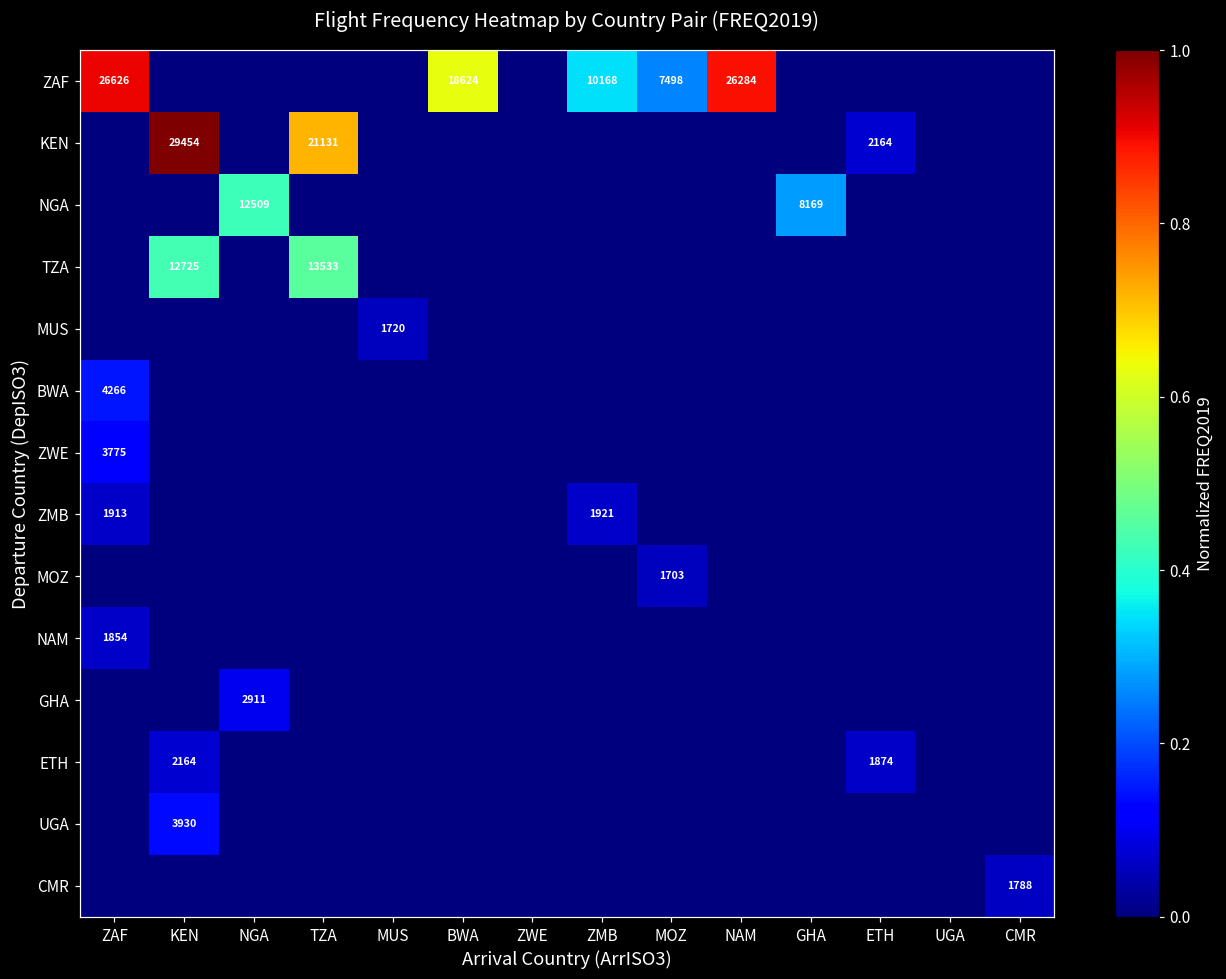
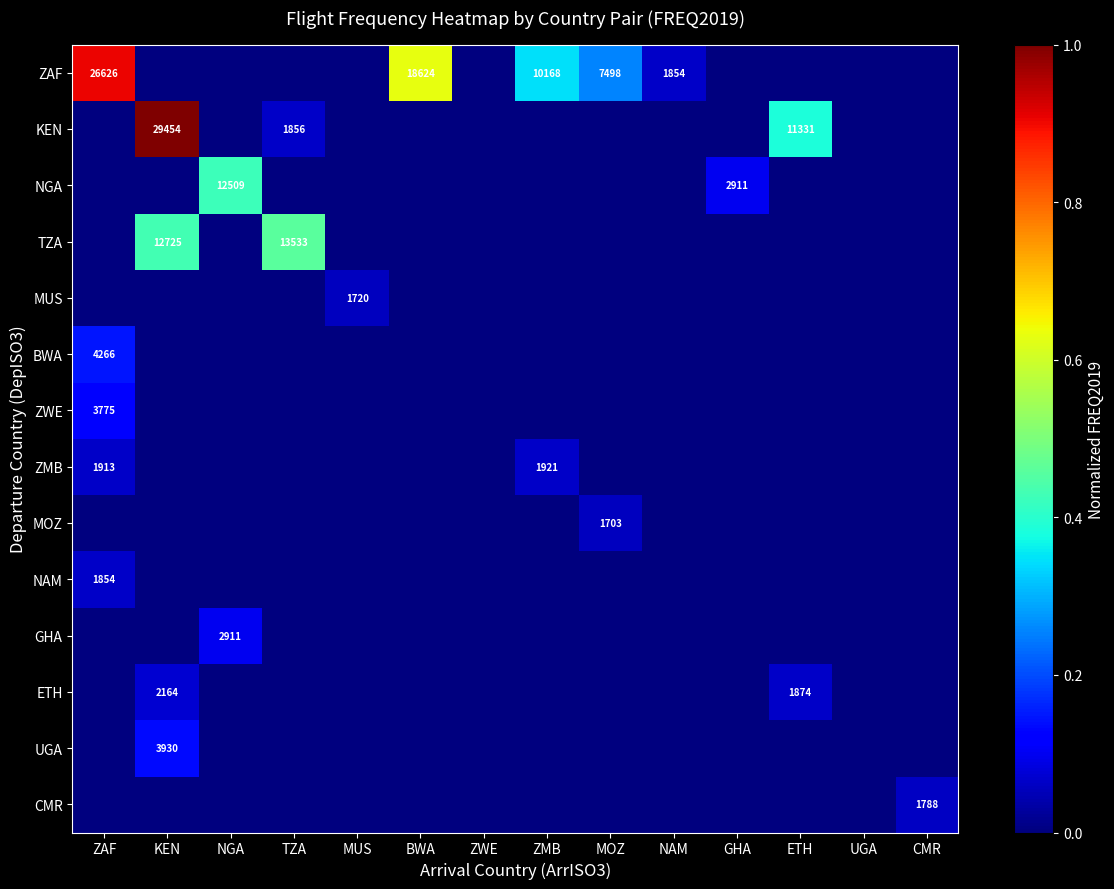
  {
    "ZAF": {
      "ZAF": 26626,
      "BWA": 18624,
      "ZMB": 10168,
      "MOZ": 7498,
-     "NAM": 26284
+     "NAM": 1854
    },
    "KEN": {
      "KEN": 29454,
-     "TZA": 21131,
-     "ETH": 2164
+     "TZA": 1856,
+     "ETH": 11331
    },
    "NGA": {
      "NGA": 12509,
-     "GHA": 8169
+     "GHA": 2911
    },
    "TZA": {
      "KEN": 12725,
      "TZA": 13533
    },
    "MUS": {
      "MUS": 1720
    },
    "BWA": {
      "ZAF": 4266
    },
    "ZWE": {
      "ZAF": 3775
    },
    "ZMB": {
      "ZAF": 1913,
      "ZMB": 1921
    },
    "MOZ": {
      "MOZ": 1703
    },
    "NAM": {
      "ZAF": 1854
    },
    "GHA": {
      "NGA": 2911
    },
    "ETH": {
      "KEN": 2164,
      "ETH": 1874
    },
    "UGA": {
      "KEN": 3930
    },
    "CMR": {
      "CMR": 1788
    }
  }
